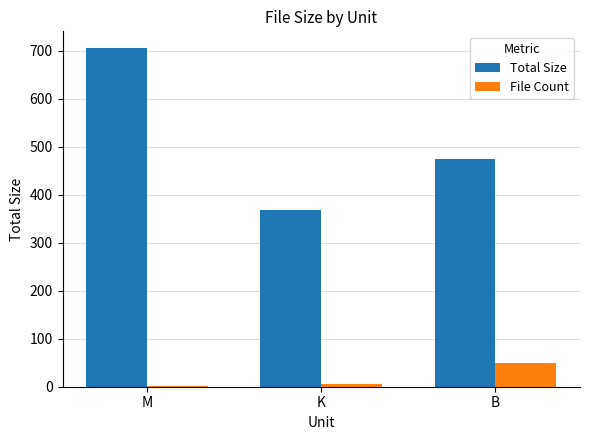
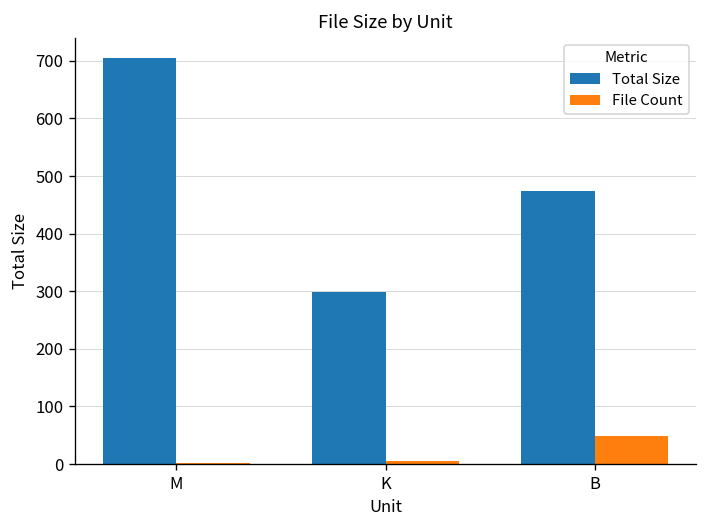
  {
    "Total Size": {
      "M": 710,
-     "K": 370,
+     "K": 300,
      "B": 470
    },
    "File Count": {
      "K": 10,
      "B": 50
    }
  }
